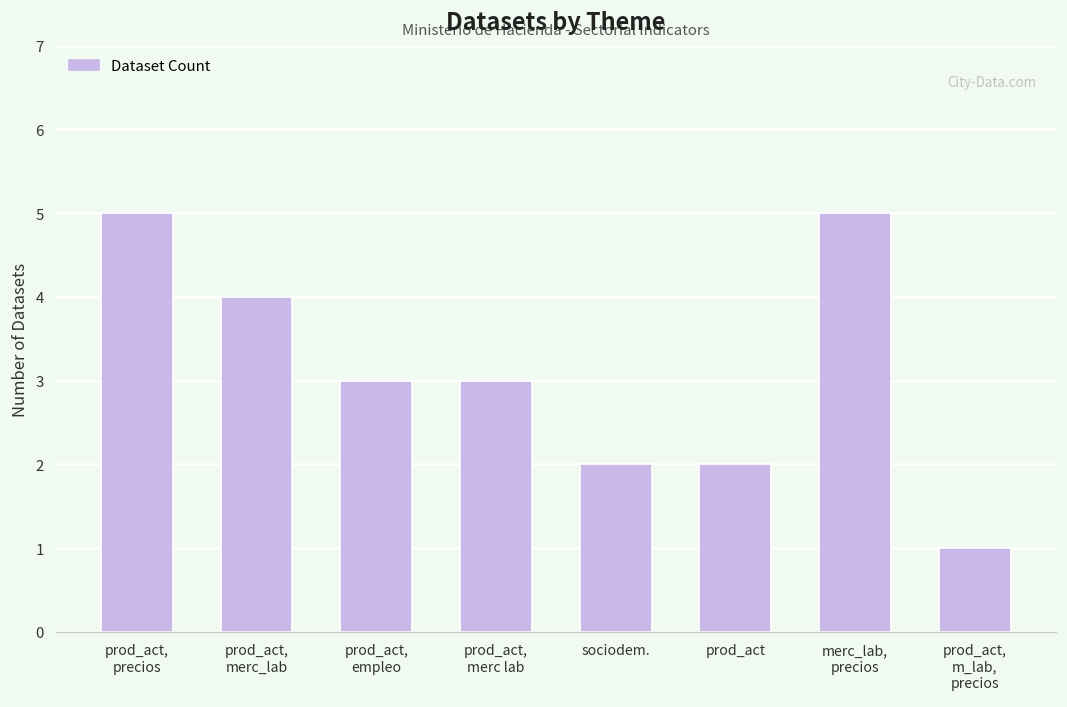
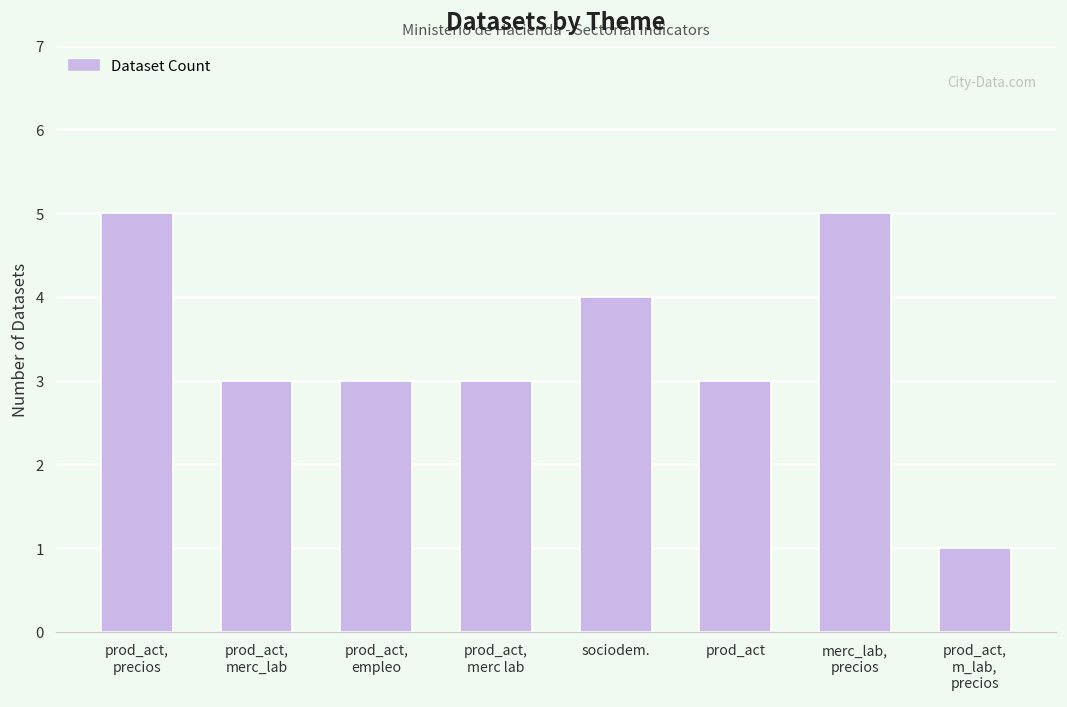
  {
    "prod_act, precios": 5,
-   "prod_act, merc_lab": 4,
+   "prod_act, merc_lab": 3,
    "prod_act, empleo": 3,
    "prod_act, merc lab": 3,
-   "sociodem.": 2,
-   "prod_act": 2,
+   "sociodem.": 4,
+   "prod_act": 3,
    "merc_lab, precios": 5,
    "prod_act, m_lab, precios": 1
  }
